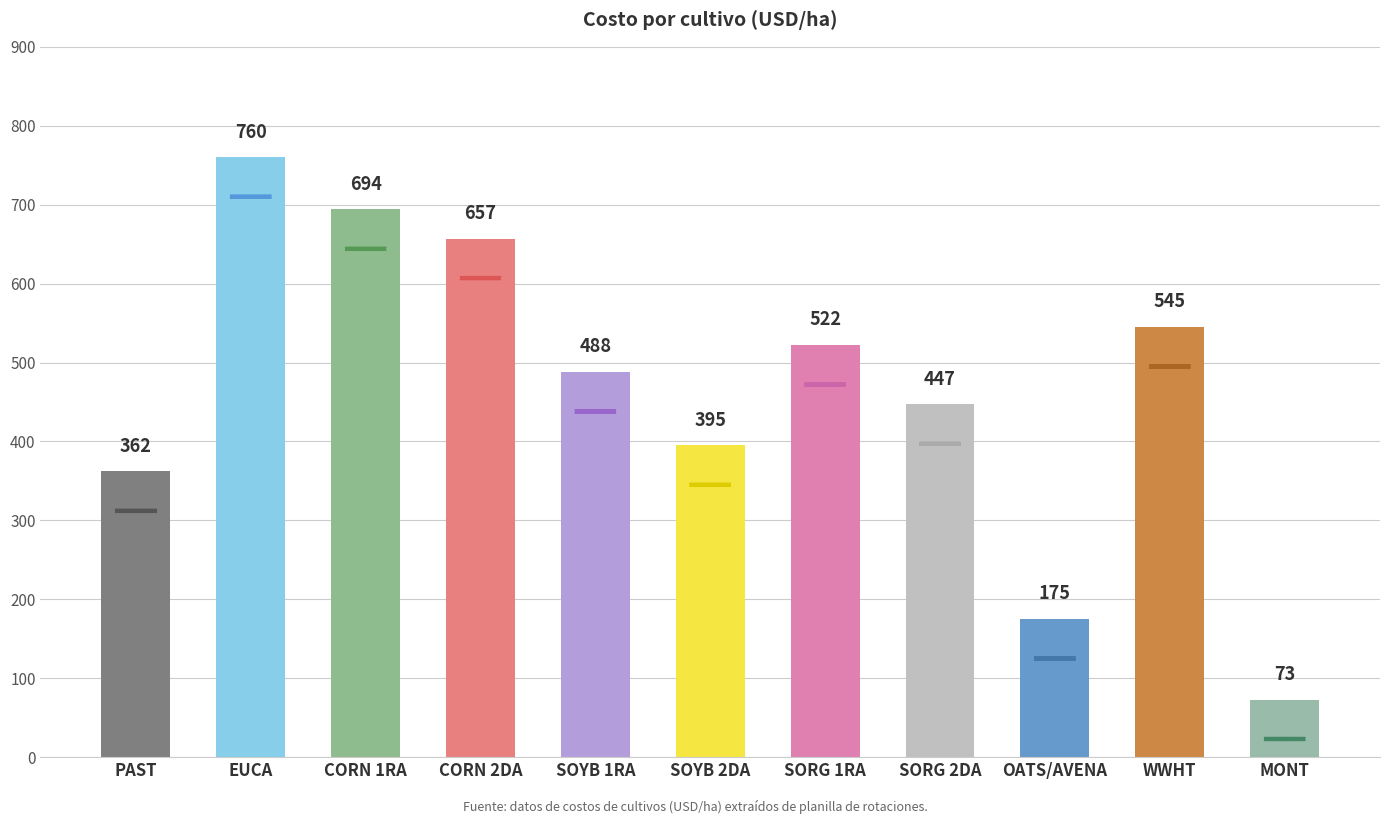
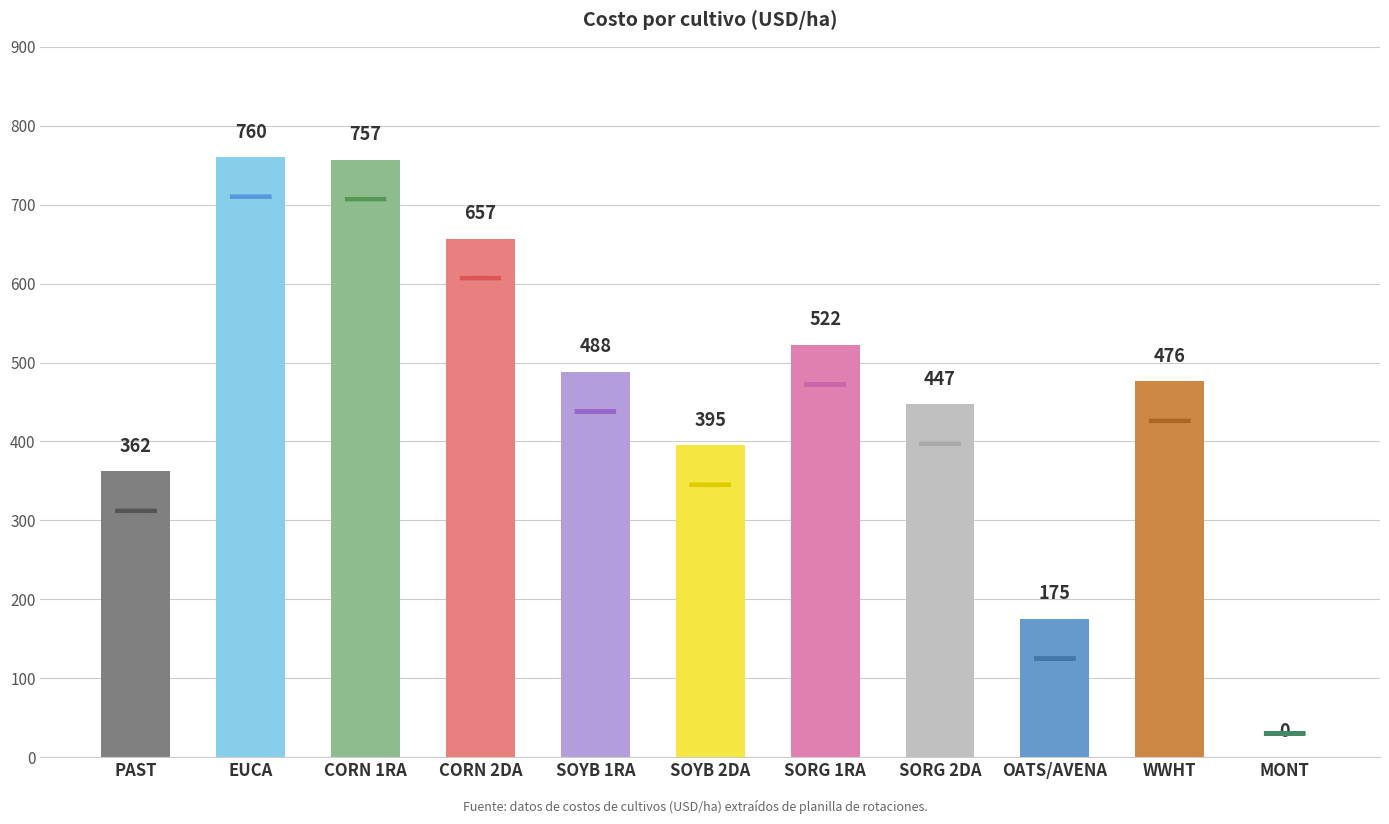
  {
    "PAST": 362,
    "EUCA": 760,
-   "CORN 1RA": 694,
+   "CORN 1RA": 757,
    "CORN 2DA": 657,
    "SOYB 1RA": 488,
    "SOYB 2DA": 395,
    "SORG 1RA": 522,
    "SORG 2DA": 447,
    "OATS/AVENA": 175,
-   "WWHT": 545,
-   "MONT": 73
+   "WWHT": 476,
+   "MONT": 0
  }
